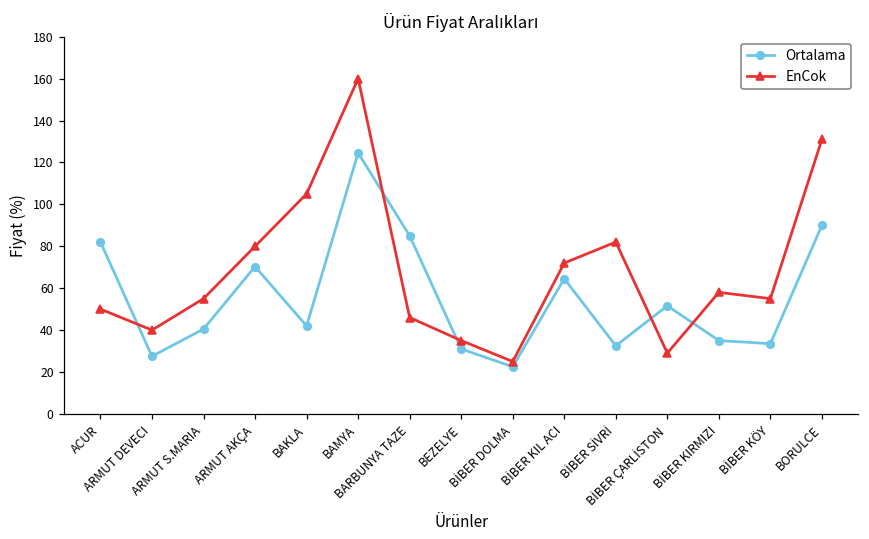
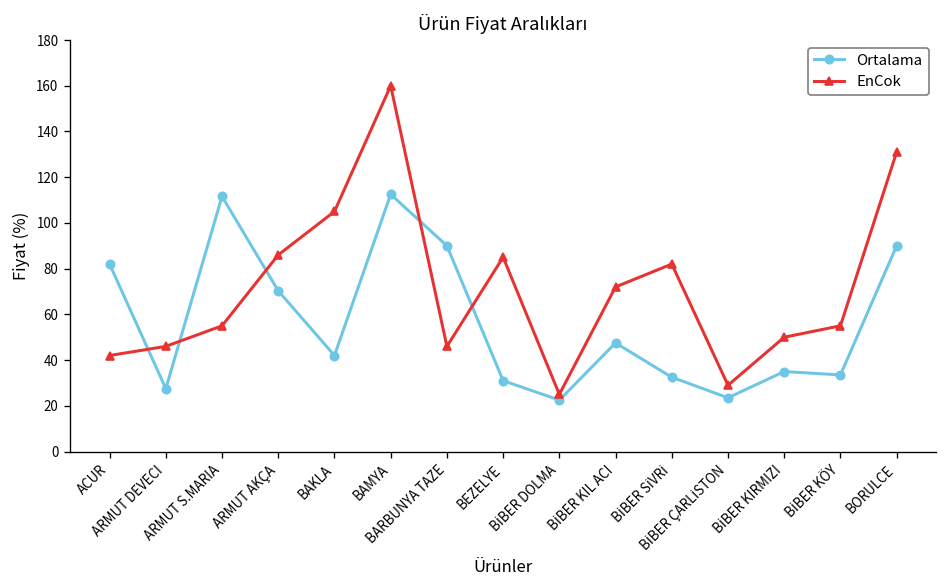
  {
    "Ortalama": {
      "ACUR": 82,
      "ARMUT DEVECI": 28,
-     "ARMUT S.MARIA": 41,
+     "ARMUT S.MARIA": 112,
      "ARMUT AKÇA": 70,
      "BAKLA": 42,
-     "BAMYA": 125,
-     "BARBUNYA TAZE": 85,
+     "BAMYA": 113,
+     "BARBUNYA TAZE": 90,
      "BEZELYE": 31,
      "BİBER DOLMA": 23,
-     "BİBER KIL ACI": 65,
+     "BİBER KIL ACI": 48,
      "BİBER SİVRİ": 33,
-     "BİBER ÇARLİSTON": 52,
+     "BİBER ÇARLİSTON": 24,
      "BİBER KIRMIZI": 35,
      "BİBER KÖY": 34,
      "BORULCE": 90
    },
    "EnCok": {
-     "ACUR": 50,
-     "ARMUT DEVECI": 40,
+     "ACUR": 42,
+     "ARMUT DEVECI": 46,
      "ARMUT S.MARIA": 55,
-     "ARMUT AKÇA": 80,
+     "ARMUT AKÇA": 86,
      "BAKLA": 105,
      "BAMYA": 160,
      "BARBUNYA TAZE": 46,
-     "BEZELYE": 35,
+     "BEZELYE": 85,
      "BİBER DOLMA": 25,
      "BİBER KIL ACI": 72,
      "BİBER SİVRİ": 82,
      "BİBER ÇARLİSTON": 29,
-     "BİBER KIRMIZI": 58,
+     "BİBER KIRMIZI": 50,
      "BİBER KÖY": 55,
      "BORULCE": 131
    }
  }
